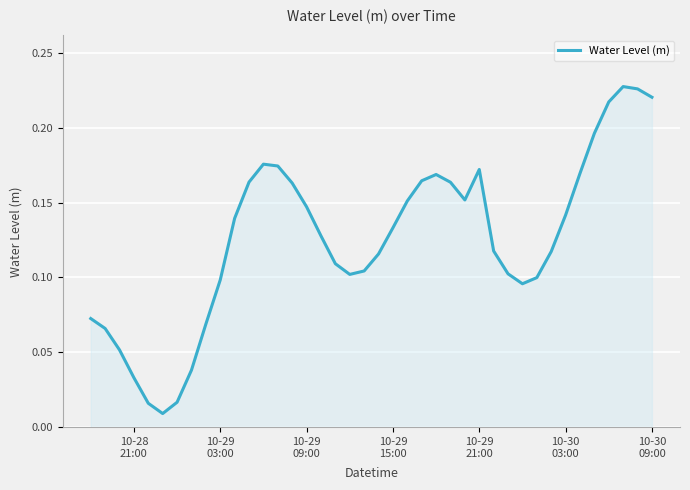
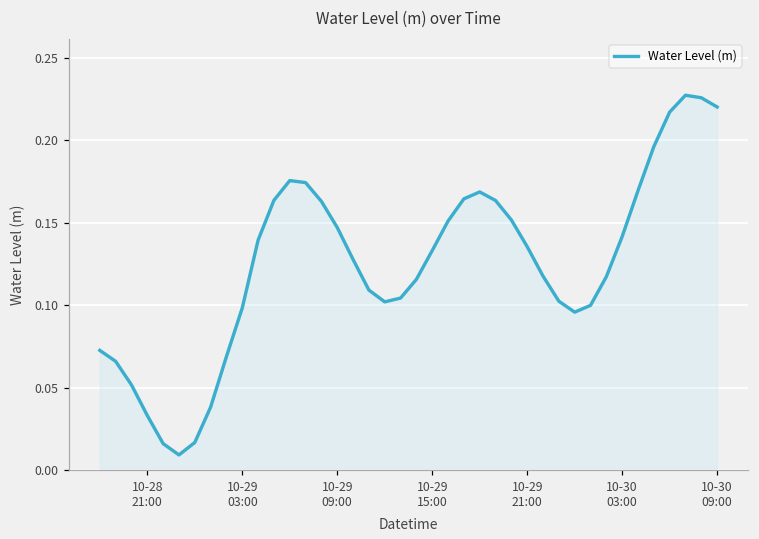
  {
    "10-28 21:00": 0.033,
    "10-29 03:00": 0.098,
    "10-29 09:00": 0.147,
    "10-29 15:00": 0.133,
-   "10-29 21:00": 0.172,
+   "10-29 21:00": 0.136,
    "10-30 03:00": 0.142,
    "10-30 09:00": 0.220
  }
